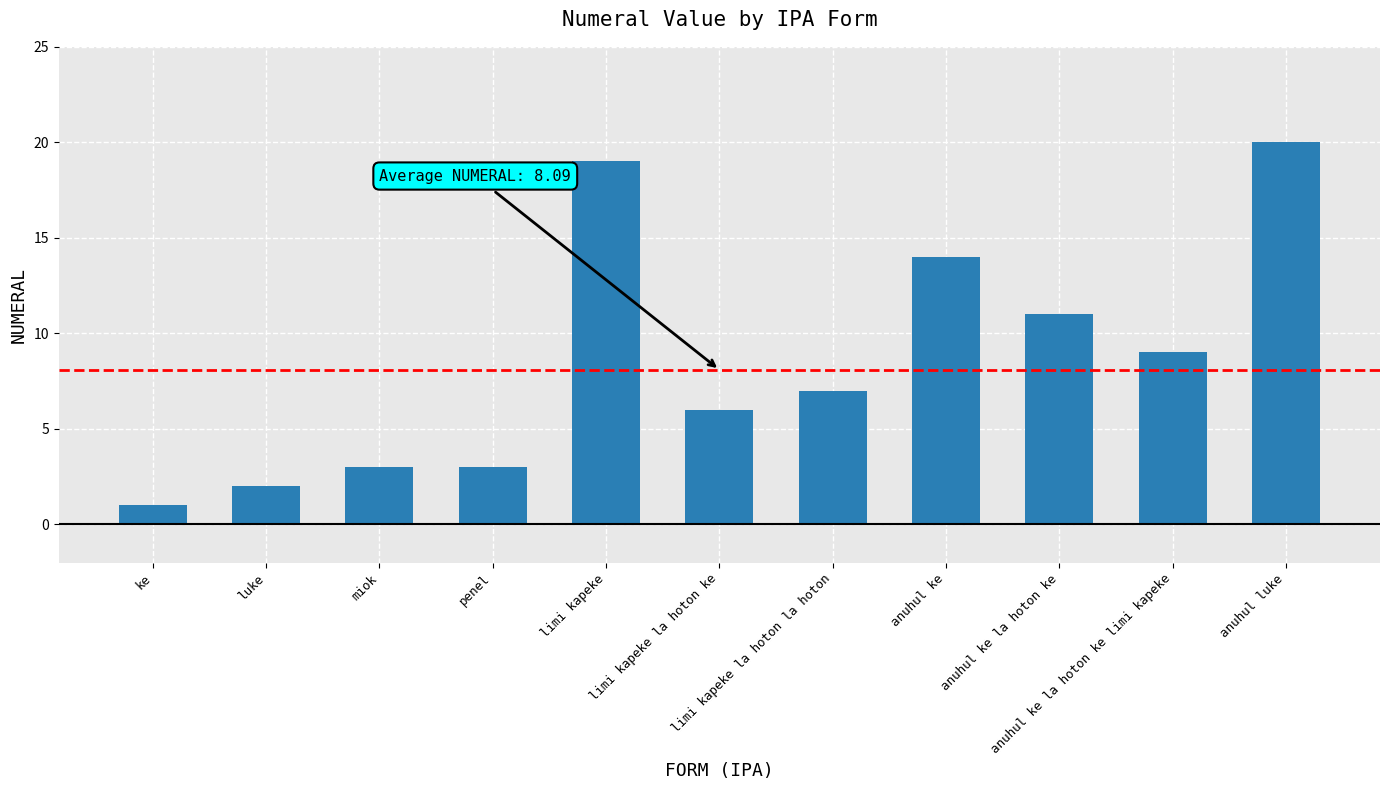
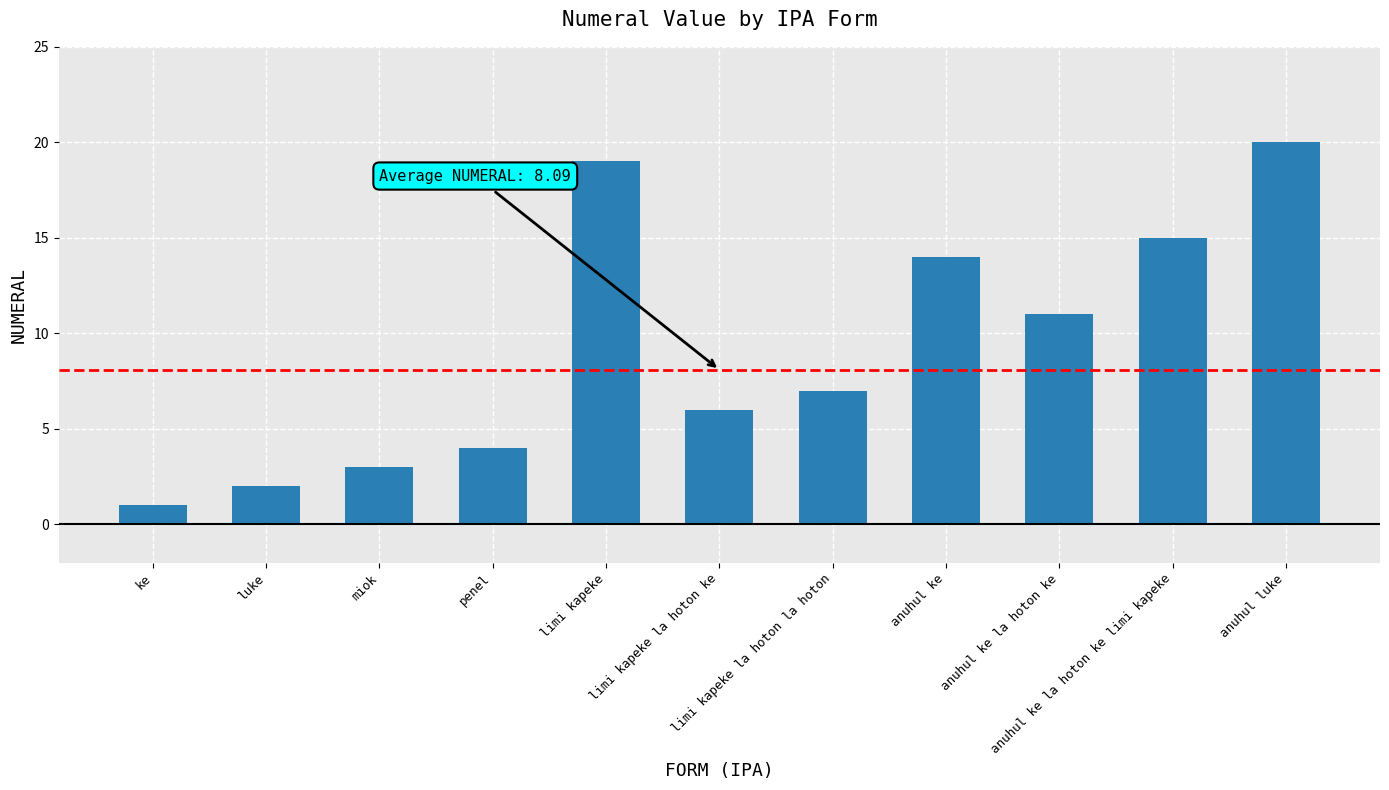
  {
    "ke": 1,
    "luke": 2,
    "miok": 3,
-   "penel": 3,
+   "penel": 4,
    "limi kapeke la hoton ke": 6,
    "limi kapeke la hoton la hoton": 7,
    "anuhul ke": 14,
    "anuhul ke la hoton ke": 11,
-   "anuhul ke la hoton ke limi kapeke": 9,
+   "anuhul ke la hoton ke limi kapeke": 15,
    "anuhul luke": 20
  }
